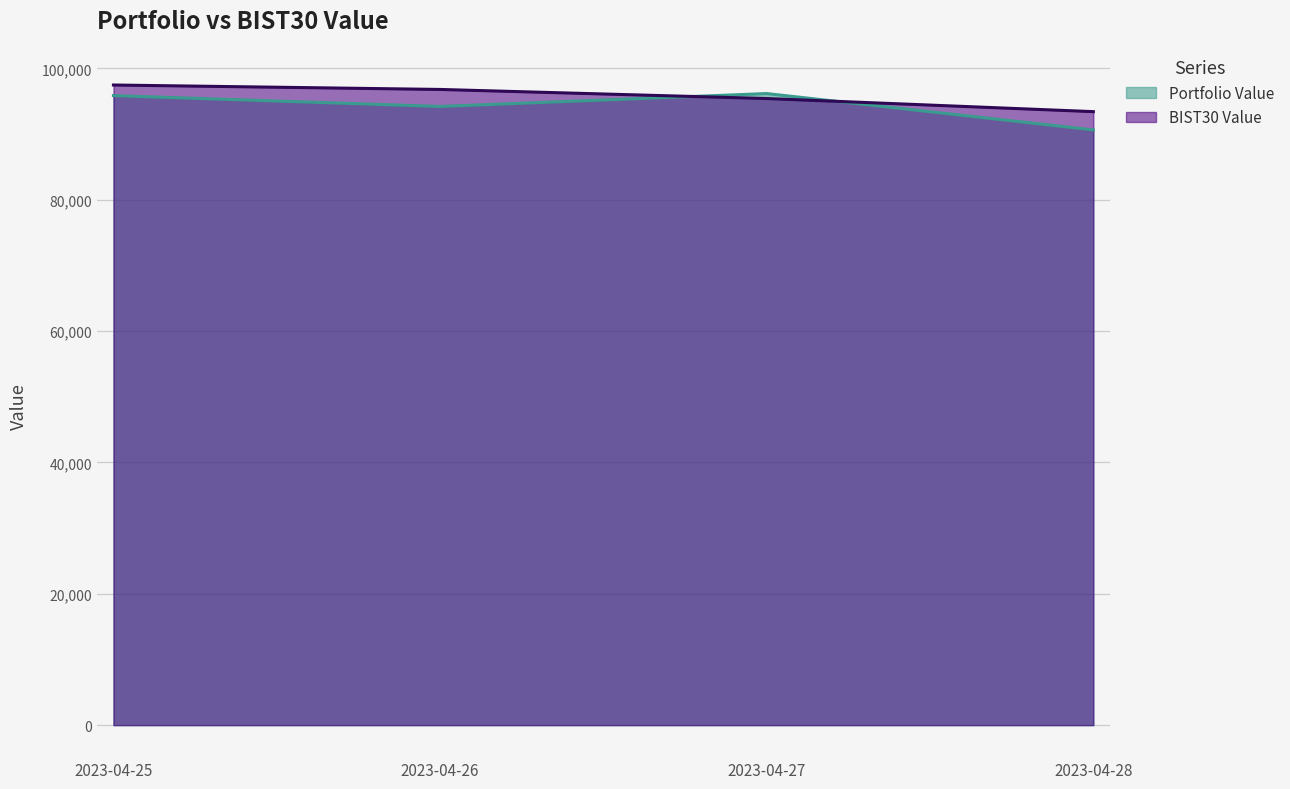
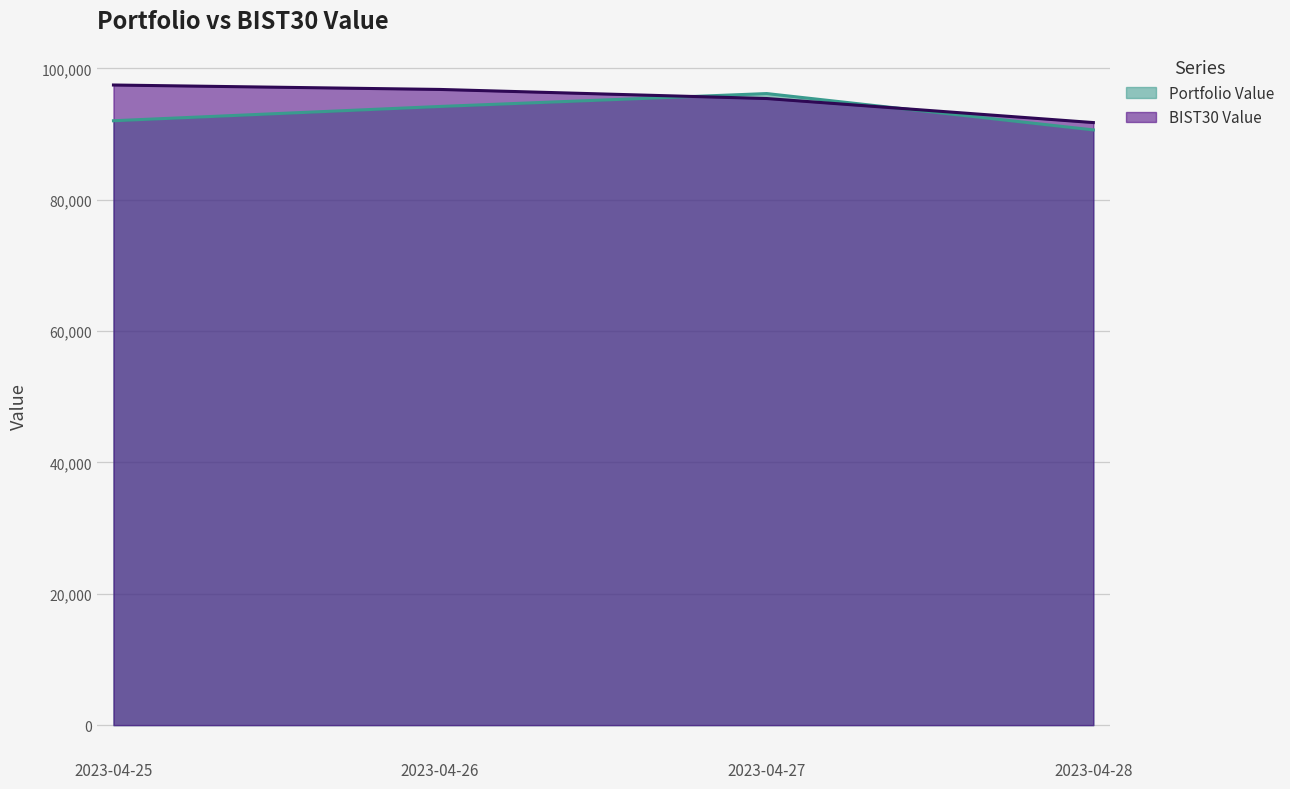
  {
    "Portfolio Value": {
-     "2023-04-25": "96,000",
+     "2023-04-25": "92,000",
      "2023-04-26": "94,000",
      "2023-04-27": "96,000",
      "2023-04-28": "91,000"
    },
    "BIST30 Value": {
      "2023-04-25": "97,000",
      "2023-04-26": "97,000",
      "2023-04-27": "95,000",
-     "2023-04-28": "93,000"
+     "2023-04-28": "92,000"
    }
  }
